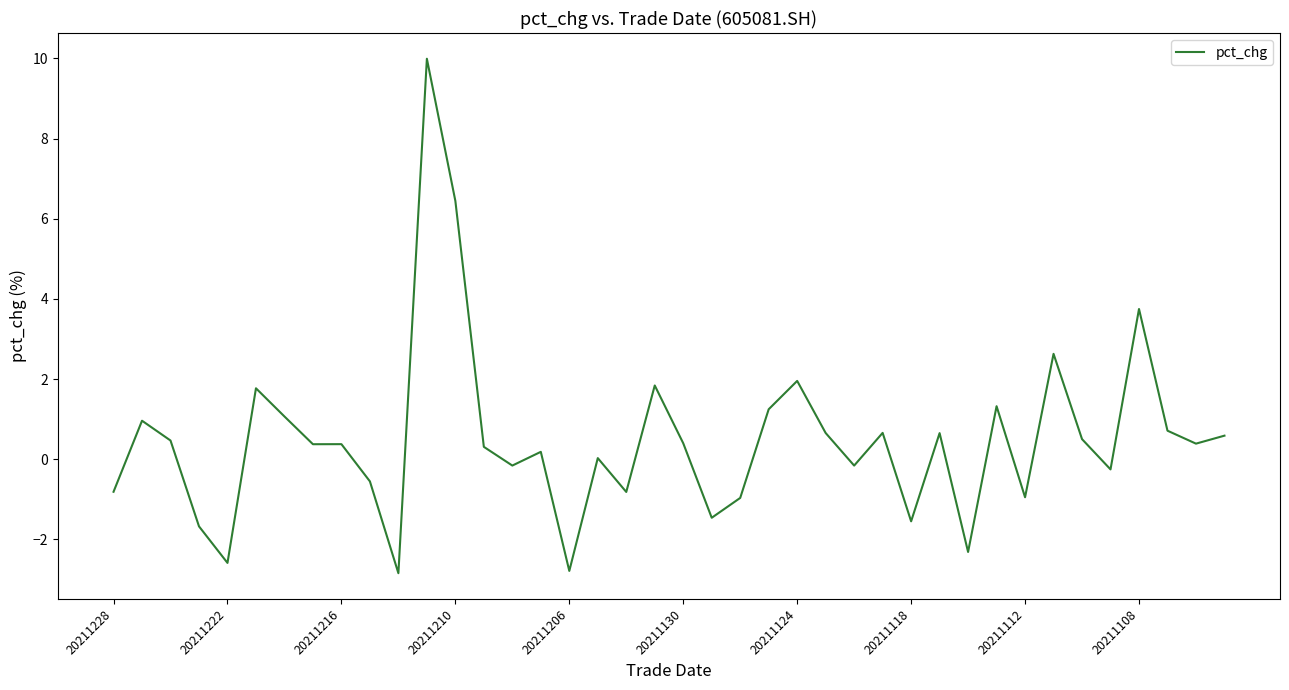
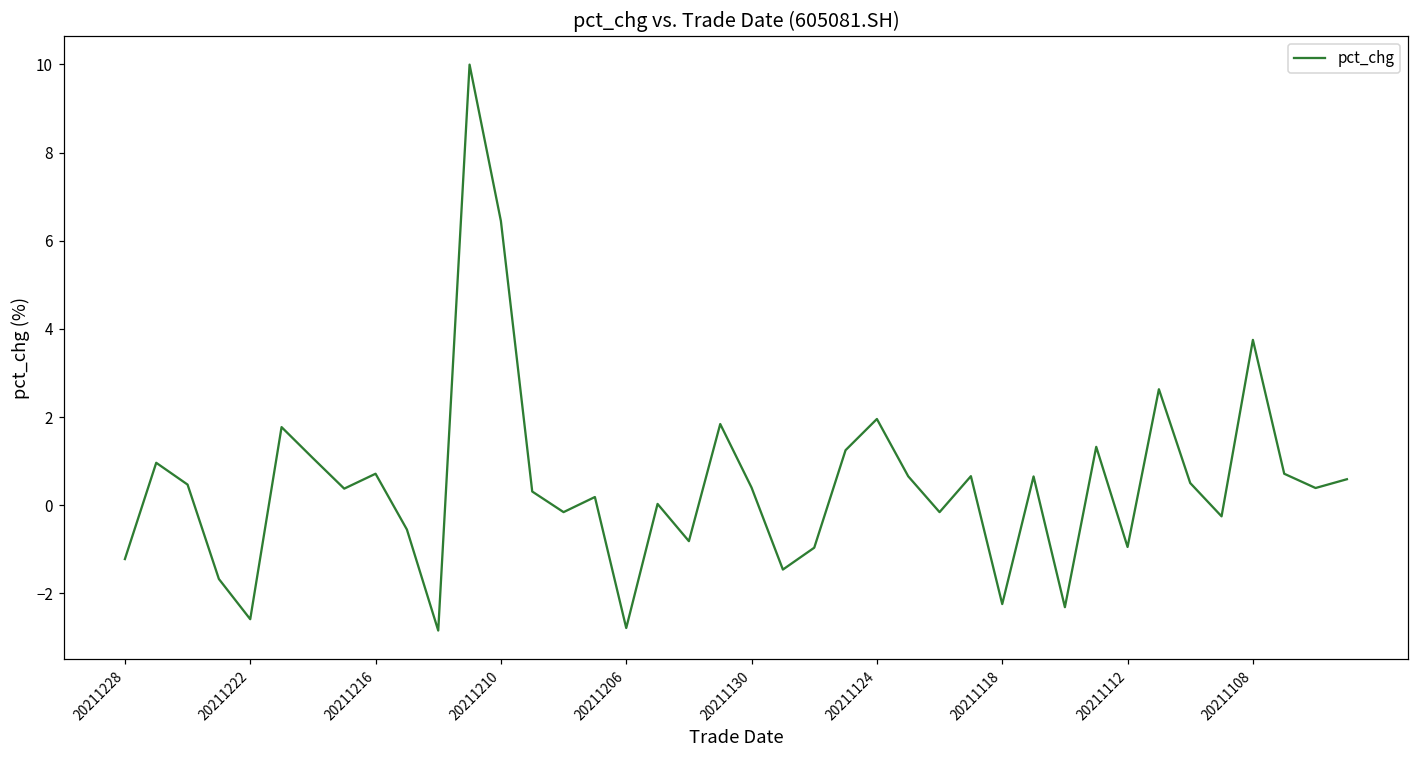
  {
-   "20211228": -0.8,
+   "20211228": -1.2,
    "20211222": -2.6,
-   "20211216": 0.4,
+   "20211216": 0.7,
    "20211210": 6.4,
    "20211206": -2.8,
    "20211130": 0.4,
    "20211124": 2.0,
-   "20211118": -1.5,
+   "20211118": -2.2,
    "20211112": -0.9,
    "20211108": 3.8
  }
